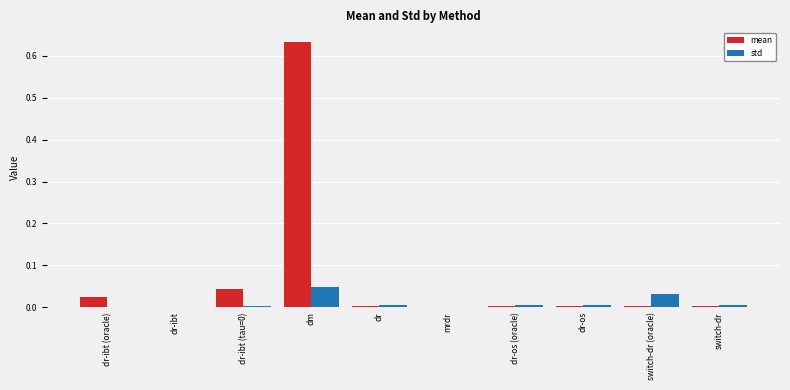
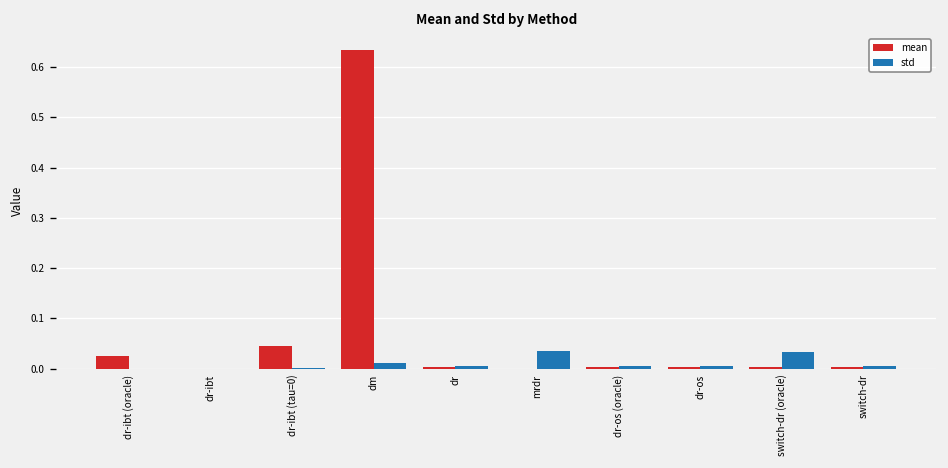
  {
    "mean": {
      "dr-ibt (oracle)": 0.02,
      "dr-ibt (tau=0)": 0.04,
      "dm": 0.63
    },
    "std": {
-     "dm": 0.05,
-     "mrdr": 0.00,
+     "dm": 0.01,
+     "mrdr": 0.04,
      "switch-dr (oracle)": 0.03
    }
  }
